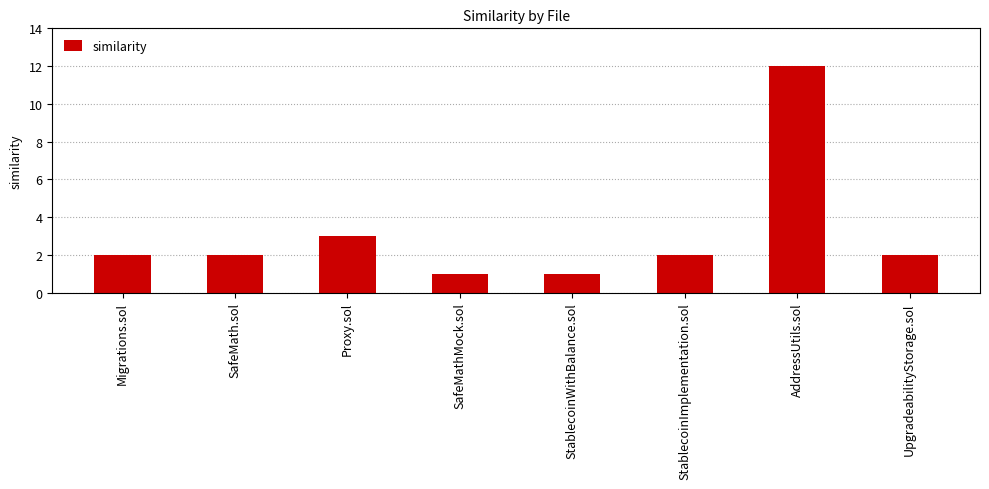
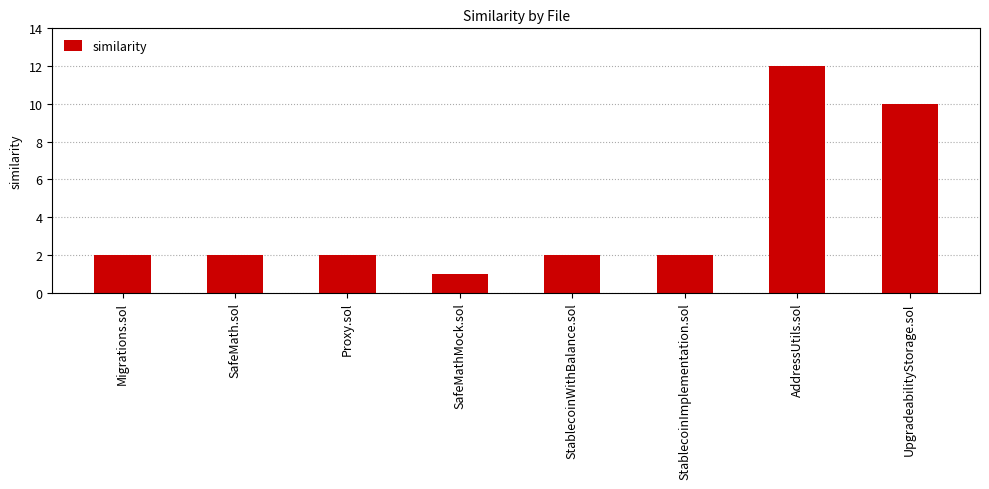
  {
    "Migrations.sol": 2,
    "SafeMath.sol": 2,
-   "Proxy.sol": 3,
+   "Proxy.sol": 2,
    "SafeMathMock.sol": 1,
-   "StablecoinWithBalance.sol": 1,
+   "StablecoinWithBalance.sol": 2,
    "StablecoinImplementation.sol": 2,
    "AddressUtils.sol": 12,
-   "UpgradeabilityStorage.sol": 2
+   "UpgradeabilityStorage.sol": 10
  }
